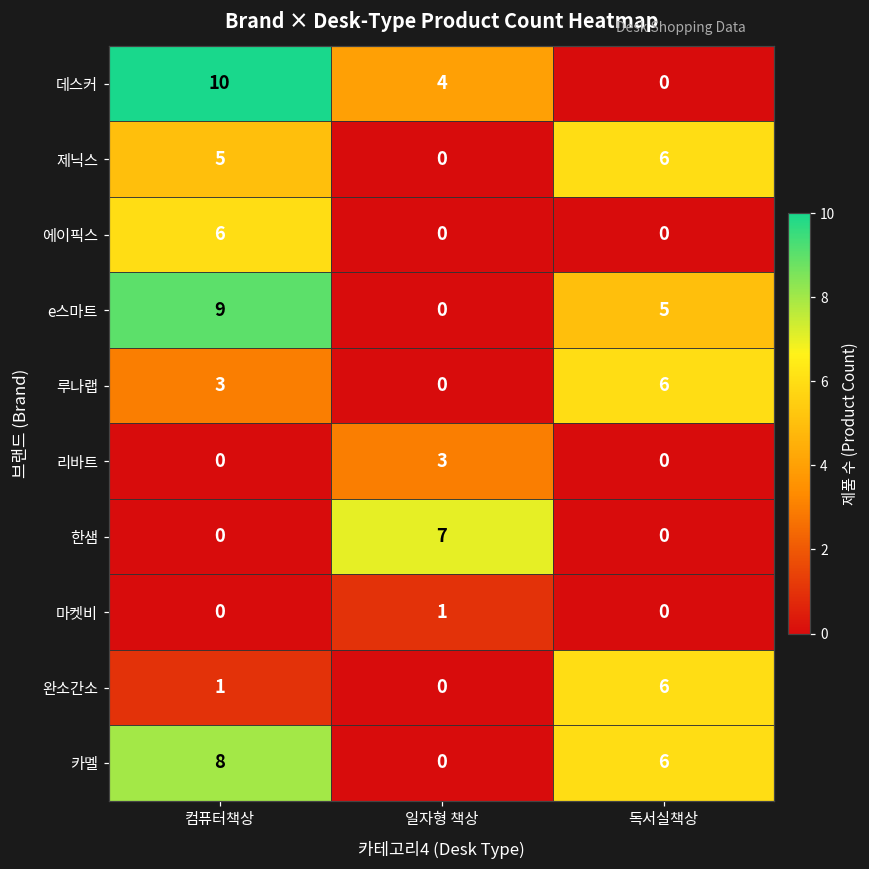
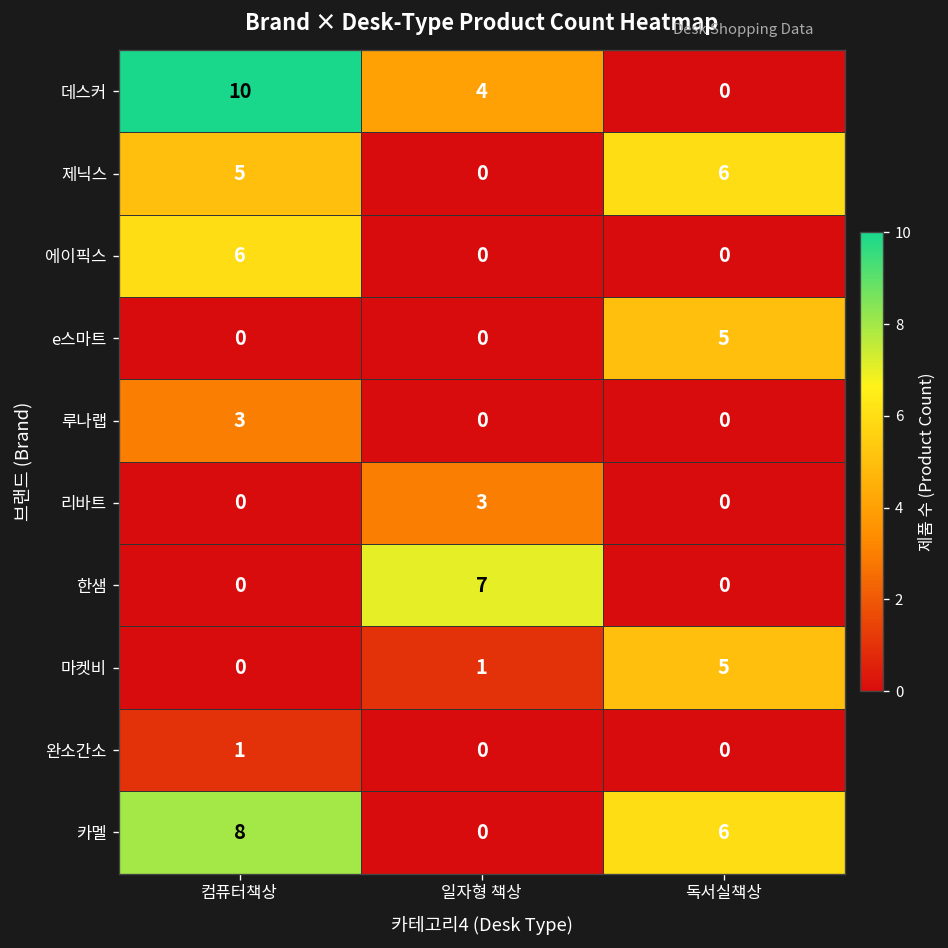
  {
    "데스커": {
      "컴퓨터책상": 10,
      "일자형 책상": 4,
      "독서실책상": 0
    },
    "제닉스": {
      "컴퓨터책상": 5,
      "일자형 책상": 0,
      "독서실책상": 6
    },
    "에이픽스": {
      "컴퓨터책상": 6,
      "일자형 책상": 0,
      "독서실책상": 0
    },
    "e스마트": {
-     "컴퓨터책상": 9,
+     "컴퓨터책상": 0,
      "일자형 책상": 0,
      "독서실책상": 5
    },
    "루나랩": {
      "컴퓨터책상": 3,
      "일자형 책상": 0,
-     "독서실책상": 6
+     "독서실책상": 0
    },
    "리바트": {
      "컴퓨터책상": 0,
      "일자형 책상": 3,
      "독서실책상": 0
    },
    "한샘": {
      "컴퓨터책상": 0,
      "일자형 책상": 7,
      "독서실책상": 0
    },
    "마켓비": {
      "컴퓨터책상": 0,
      "일자형 책상": 1,
-     "독서실책상": 0
+     "독서실책상": 5
    },
    "완소간소": {
      "컴퓨터책상": 1,
      "일자형 책상": 0,
-     "독서실책상": 6
+     "독서실책상": 0
    },
    "카멜": {
      "컴퓨터책상": 8,
      "일자형 책상": 0,
      "독서실책상": 6
    }
  }
